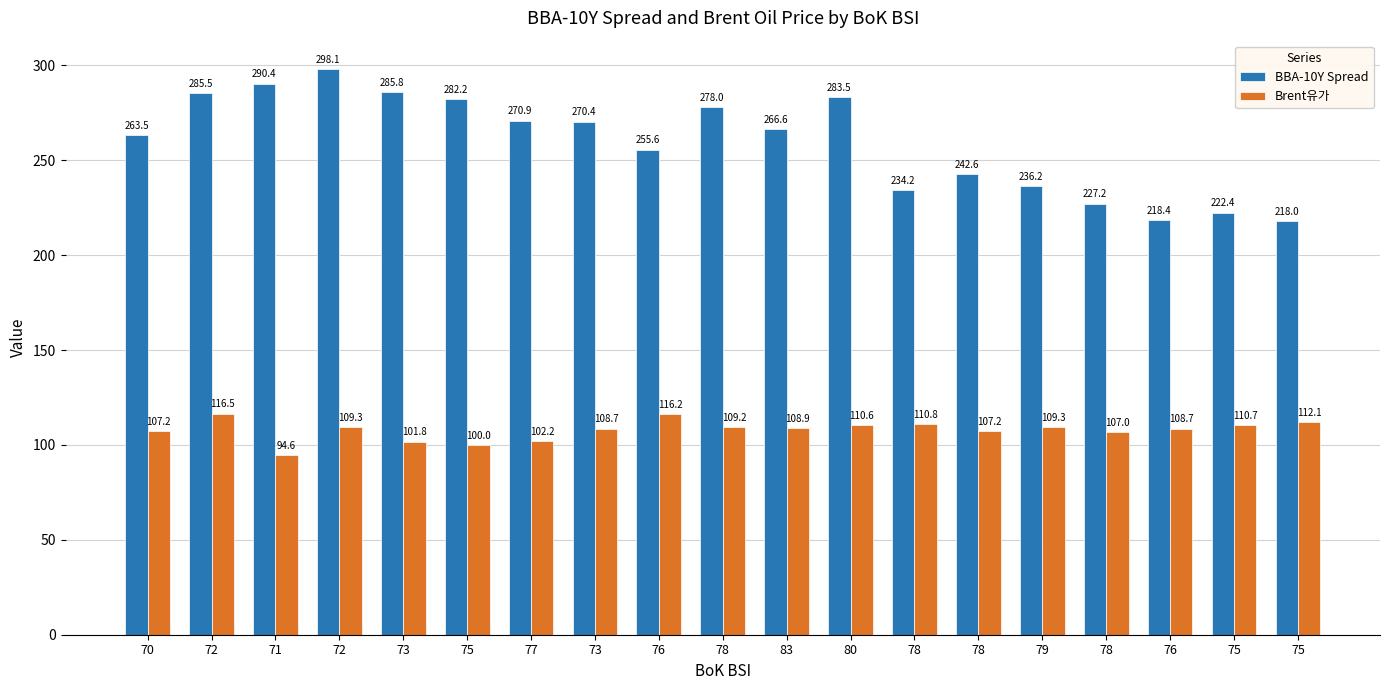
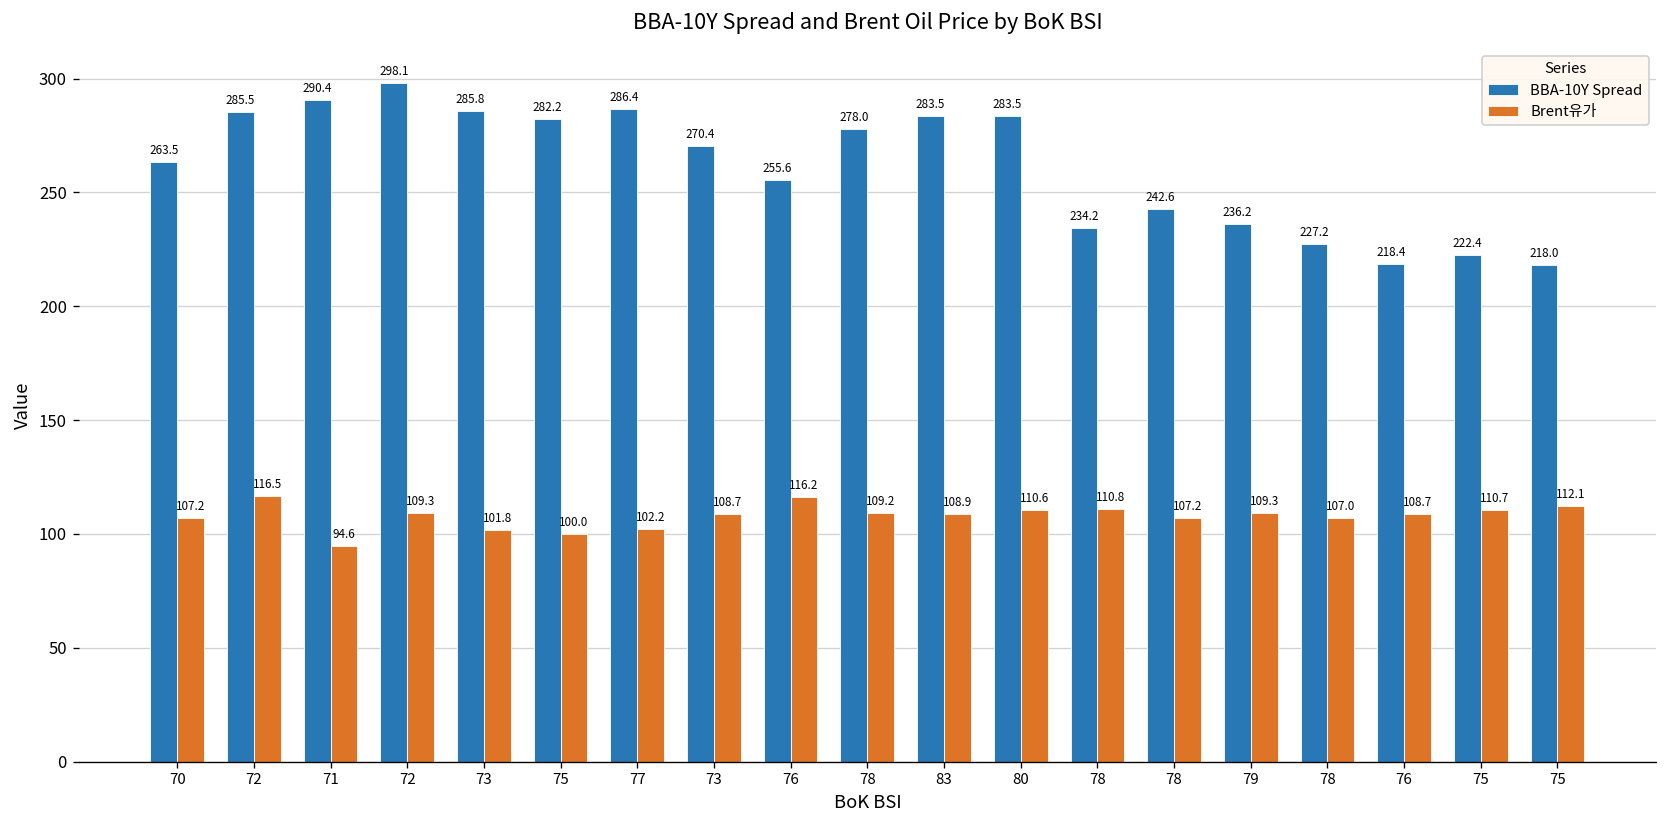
  {
    "BBA-10Y Spread": {
      "70": 263.5,
      "71": 290.4,
-     "77": 270.9,
-     "83": 266.6,
+     "77": 286.4,
+     "83": 283.5,
      "80": 283.5,
      "79": 236.2
    },
    "Brent유가": {
      "70": 107.2,
      "71": 94.6,
      "77": 102.2,
      "83": 108.9,
      "80": 110.6,
      "79": 109.3
    }
  }
